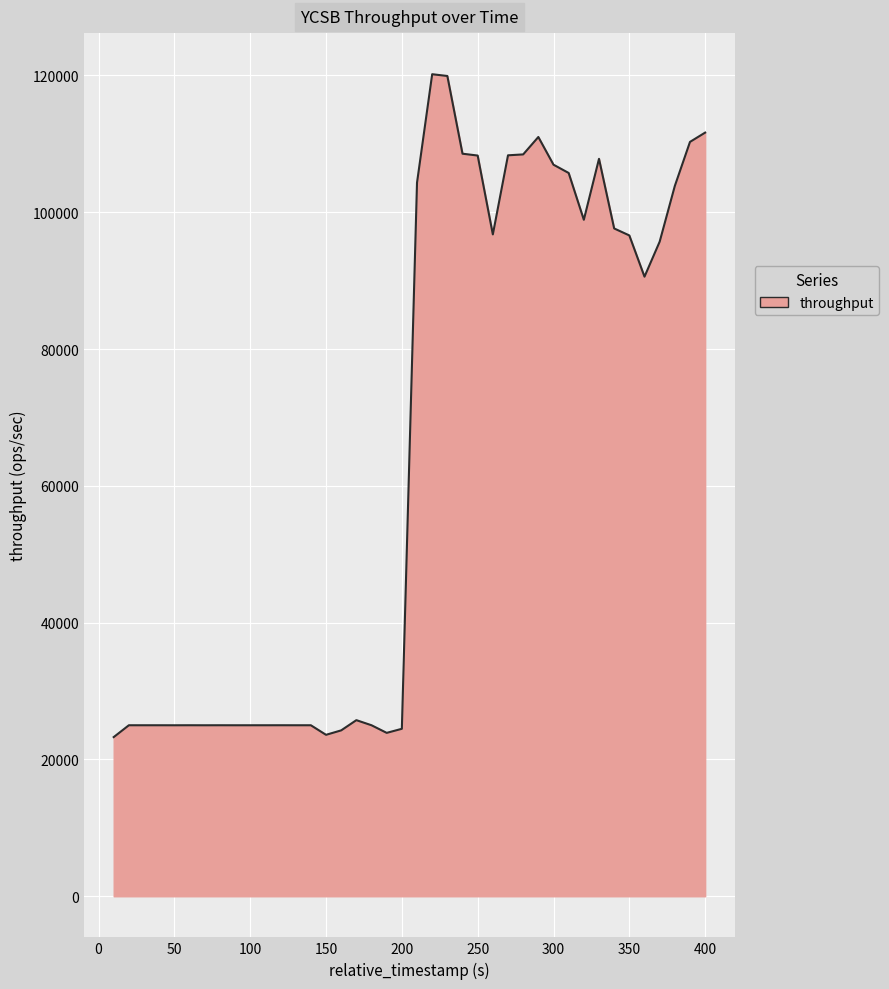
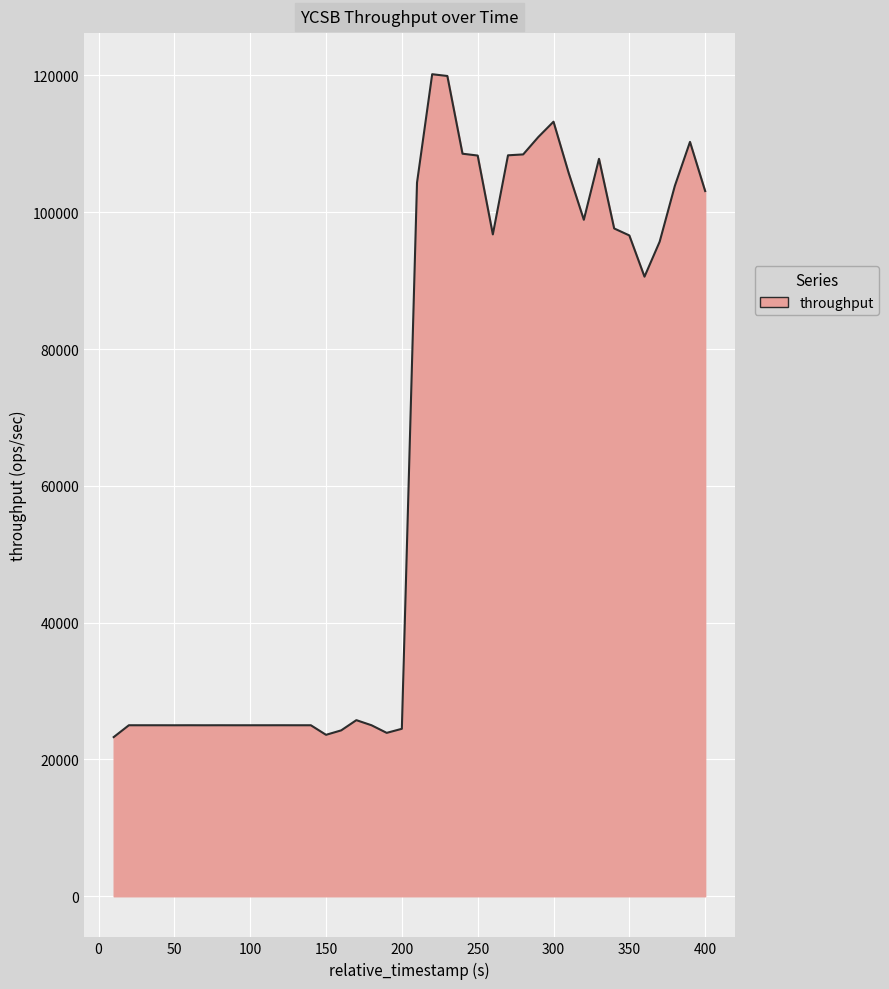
  {
    "50": 25000,
    "100": 25000,
    "150": 24000,
    "200": 24000,
    "250": 108000,
-   "300": 107000,
+   "300": 113000,
    "350": 97000,
-   "400": 112000
+   "400": 103000
  }
